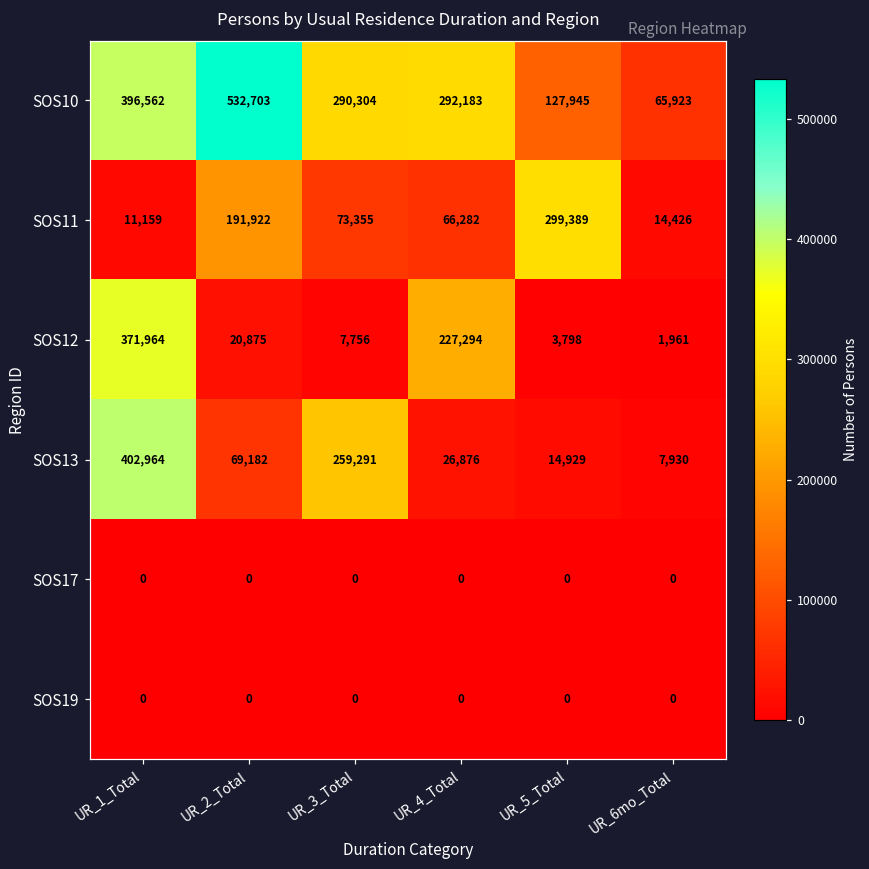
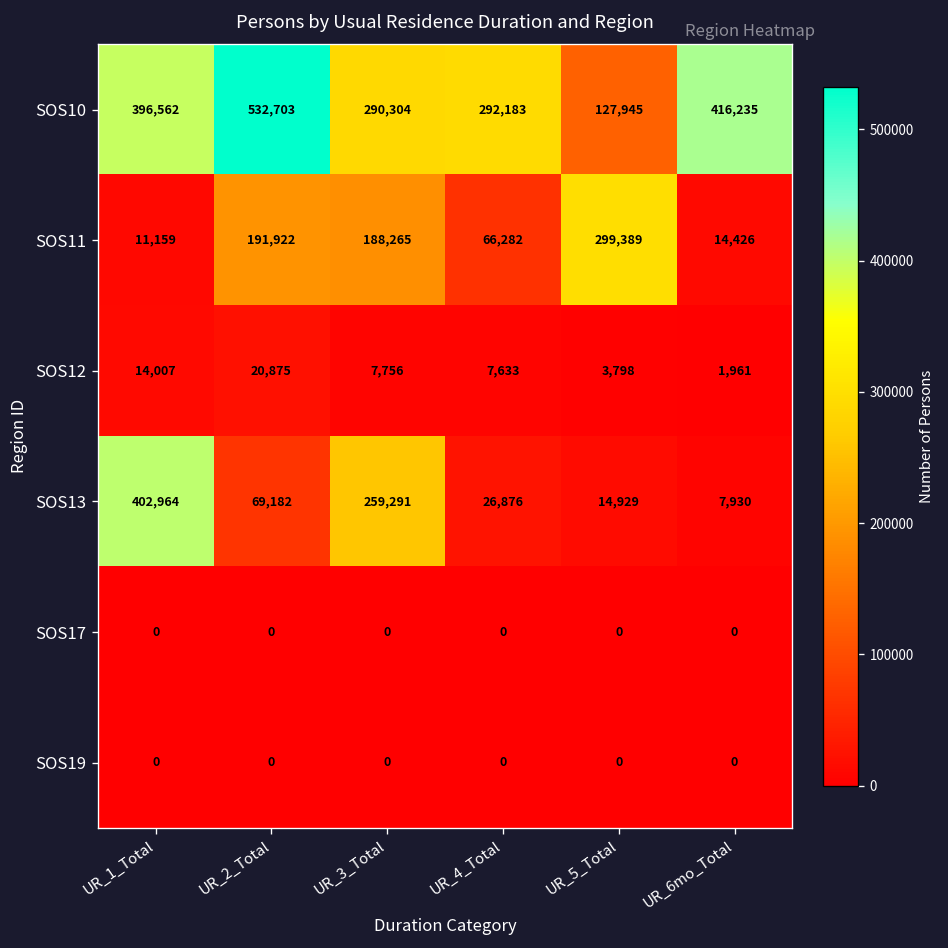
  {
    "SOS10": {
      "UR_1_Total": "396,562",
      "UR_2_Total": "532,703",
      "UR_3_Total": "290,304",
      "UR_4_Total": "292,183",
      "UR_5_Total": "127,945",
-     "UR_6mo_Total": "65,923"
+     "UR_6mo_Total": "416,235"
    },
    "SOS11": {
      "UR_1_Total": "11,159",
      "UR_2_Total": "191,922",
-     "UR_3_Total": "73,355",
+     "UR_3_Total": "188,265",
      "UR_4_Total": "66,282",
      "UR_5_Total": "299,389",
      "UR_6mo_Total": "14,426"
    },
    "SOS12": {
-     "UR_1_Total": "371,964",
+     "UR_1_Total": "14,007",
      "UR_2_Total": "20,875",
      "UR_3_Total": "7,756",
-     "UR_4_Total": "227,294",
+     "UR_4_Total": "7,633",
      "UR_5_Total": "3,798",
      "UR_6mo_Total": "1,961"
    },
    "SOS13": {
      "UR_1_Total": "402,964",
      "UR_2_Total": "69,182",
      "UR_3_Total": "259,291",
      "UR_4_Total": "26,876",
      "UR_5_Total": "14,929",
      "UR_6mo_Total": "7,930"
    },
    "SOS17": {
      "UR_1_Total": "0",
      "UR_2_Total": "0",
      "UR_3_Total": "0",
      "UR_4_Total": "0",
      "UR_5_Total": "0",
      "UR_6mo_Total": "0"
    },
    "SOS19": {
      "UR_1_Total": "0",
      "UR_2_Total": "0",
      "UR_3_Total": "0",
      "UR_4_Total": "0",
      "UR_5_Total": "0",
      "UR_6mo_Total": "0"
    }
  }
